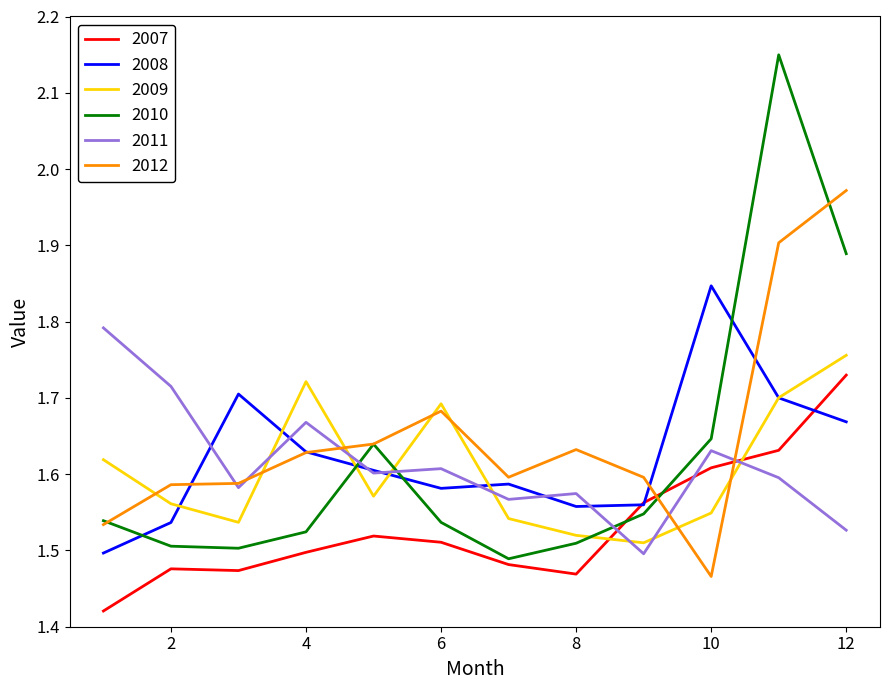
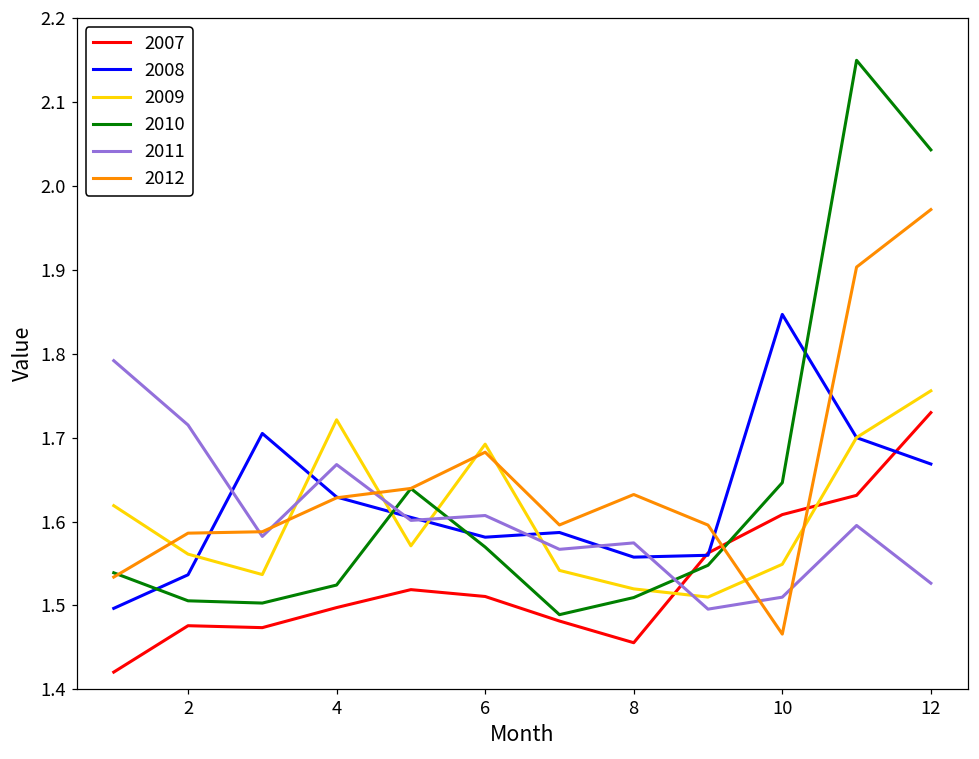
  {
    "2007": {
      "2": 1.48,
      "4": 1.50,
      "6": 1.51,
-     "8": 1.47,
+     "8": 1.46,
      "10": 1.61,
      "12": 1.73
    },
    "2008": {
      "2": 1.54,
      "6": 1.58,
      "8": 1.56,
      "10": 1.85,
      "12": 1.67
    },
    "2009": {
      "2": 1.56,
      "4": 1.72,
      "6": 1.69,
      "8": 1.52,
      "10": 1.55,
      "12": 1.76
    },
    "2010": {
      "2": 1.51,
      "4": 1.52,
-     "6": 1.54,
+     "6": 1.57,
      "8": 1.51,
      "10": 1.65,
-     "12": 1.89
+     "12": 2.04
    },
    "2011": {
      "2": 1.72,
      "4": 1.67,
      "6": 1.61,
      "8": 1.57,
-     "10": 1.63,
+     "10": 1.51,
      "12": 1.53
    },
    "2012": {
      "2": 1.59,
      "6": 1.68,
      "8": 1.63,
      "10": 1.47,
      "12": 1.97
    }
  }
